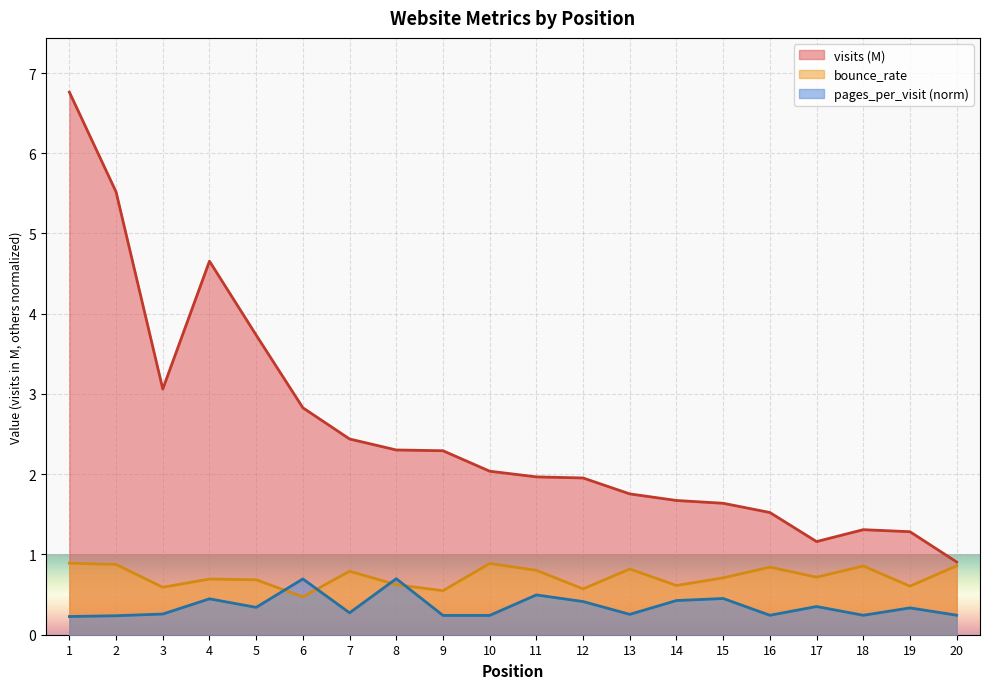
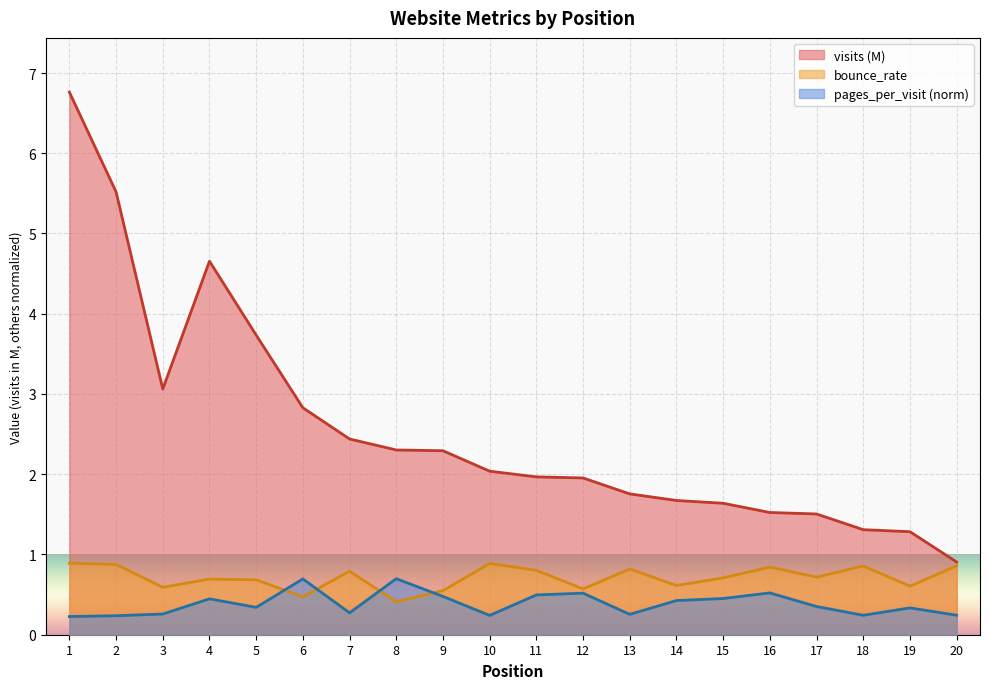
  {
    "visits (M)": {
      "1": 6.8,
      "2": 5.5,
      "3": 3.1,
      "4": 4.7,
      "5": 3.7,
      "6": 2.8,
      "7": 2.4,
      "8": 2.3,
      "9": 2.3,
      "10": 2.0,
      "11": 2.0,
      "12": 2.0,
      "13": 1.8,
      "14": 1.7,
      "15": 1.6,
      "16": 1.5,
-     "17": 1.2,
+     "17": 1.5,
      "18": 1.3,
      "19": 1.3,
      "20": 0.9
    },
    "bounce_rate": {
      "1": 0.9,
      "2": 0.9,
      "3": 0.6,
      "4": 0.7,
      "5": 0.7,
      "6": 0.5,
      "7": 0.8,
-     "8": 0.6,
+     "8": 0.4,
      "9": 0.5,
      "10": 0.9,
      "11": 0.8,
      "12": 0.6,
      "13": 0.8,
      "14": 0.6,
      "15": 0.7,
      "16": 0.8,
      "17": 0.7,
      "18": 0.9,
      "19": 0.6,
      "20": 0.9
    },
    "pages_per_visit (norm)": {
      "1": 0.2,
      "2": 0.2,
      "3": 0.3,
      "4": 0.4,
      "5": 0.3,
      "6": 0.7,
      "7": 0.3,
      "8": 0.7,
-     "9": 0.2,
+     "9": 0.5,
      "10": 0.2,
      "11": 0.5,
-     "12": 0.4,
+     "12": 0.5,
      "13": 0.3,
      "14": 0.4,
      "15": 0.5,
-     "16": 0.2,
+     "16": 0.5,
      "17": 0.4,
      "18": 0.2,
      "19": 0.3,
      "20": 0.2
    }
  }
